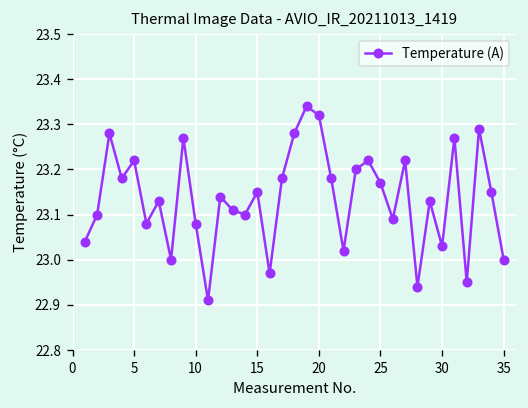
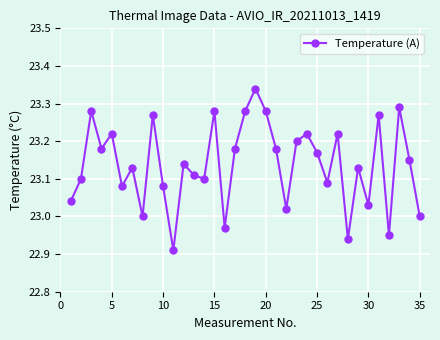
  {
    "5": 23.22,
    "10": 23.08,
-   "15": 23.15,
-   "20": 23.32,
+   "15": 23.28,
+   "20": 23.28,
    "25": 23.17,
    "30": 23.03,
    "35": 23.00
  }
